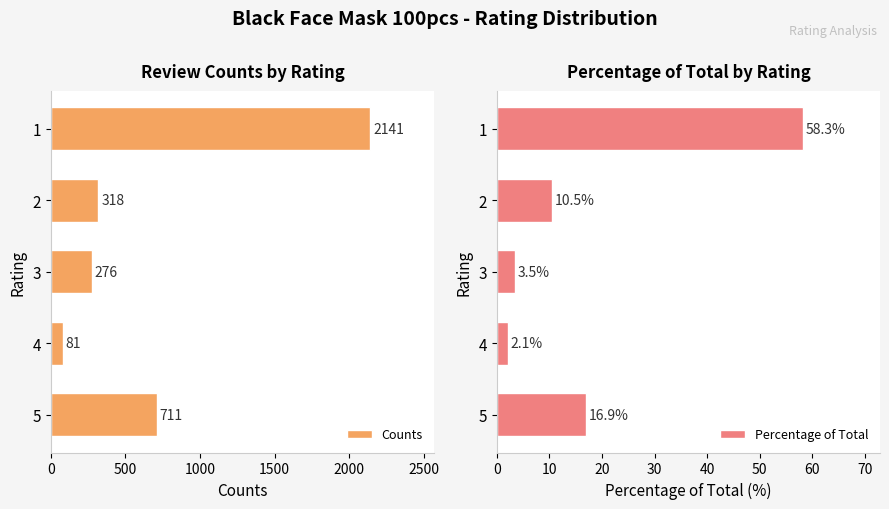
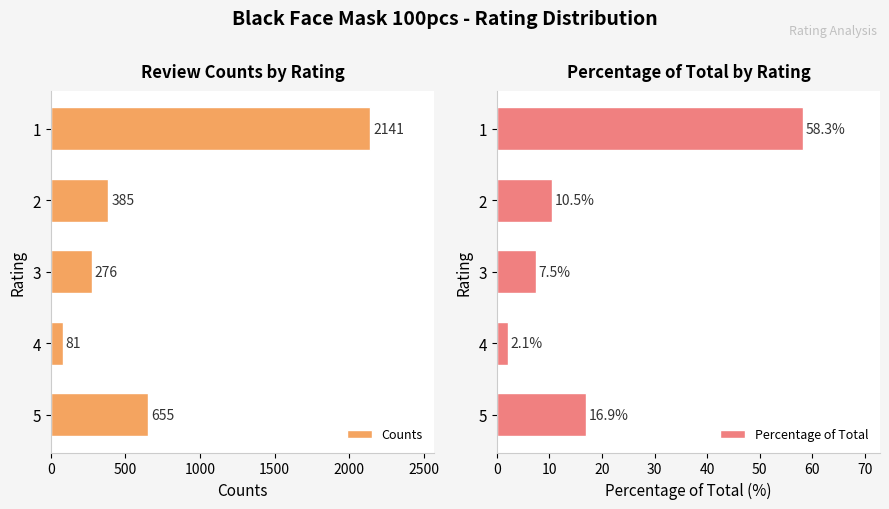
  {
    "Review Counts by Rating": {
      "1": "2141",
-     "2": "318",
+     "2": "385",
      "3": "276",
      "4": "81",
-     "5": "711"
+     "5": "655"
    },
    "Percentage of Total by Rating": {
      "1": "58.3%",
      "2": "10.5%",
-     "3": "3.5%",
+     "3": "7.5%",
      "4": "2.1%",
      "5": "16.9%"
    }
  }
